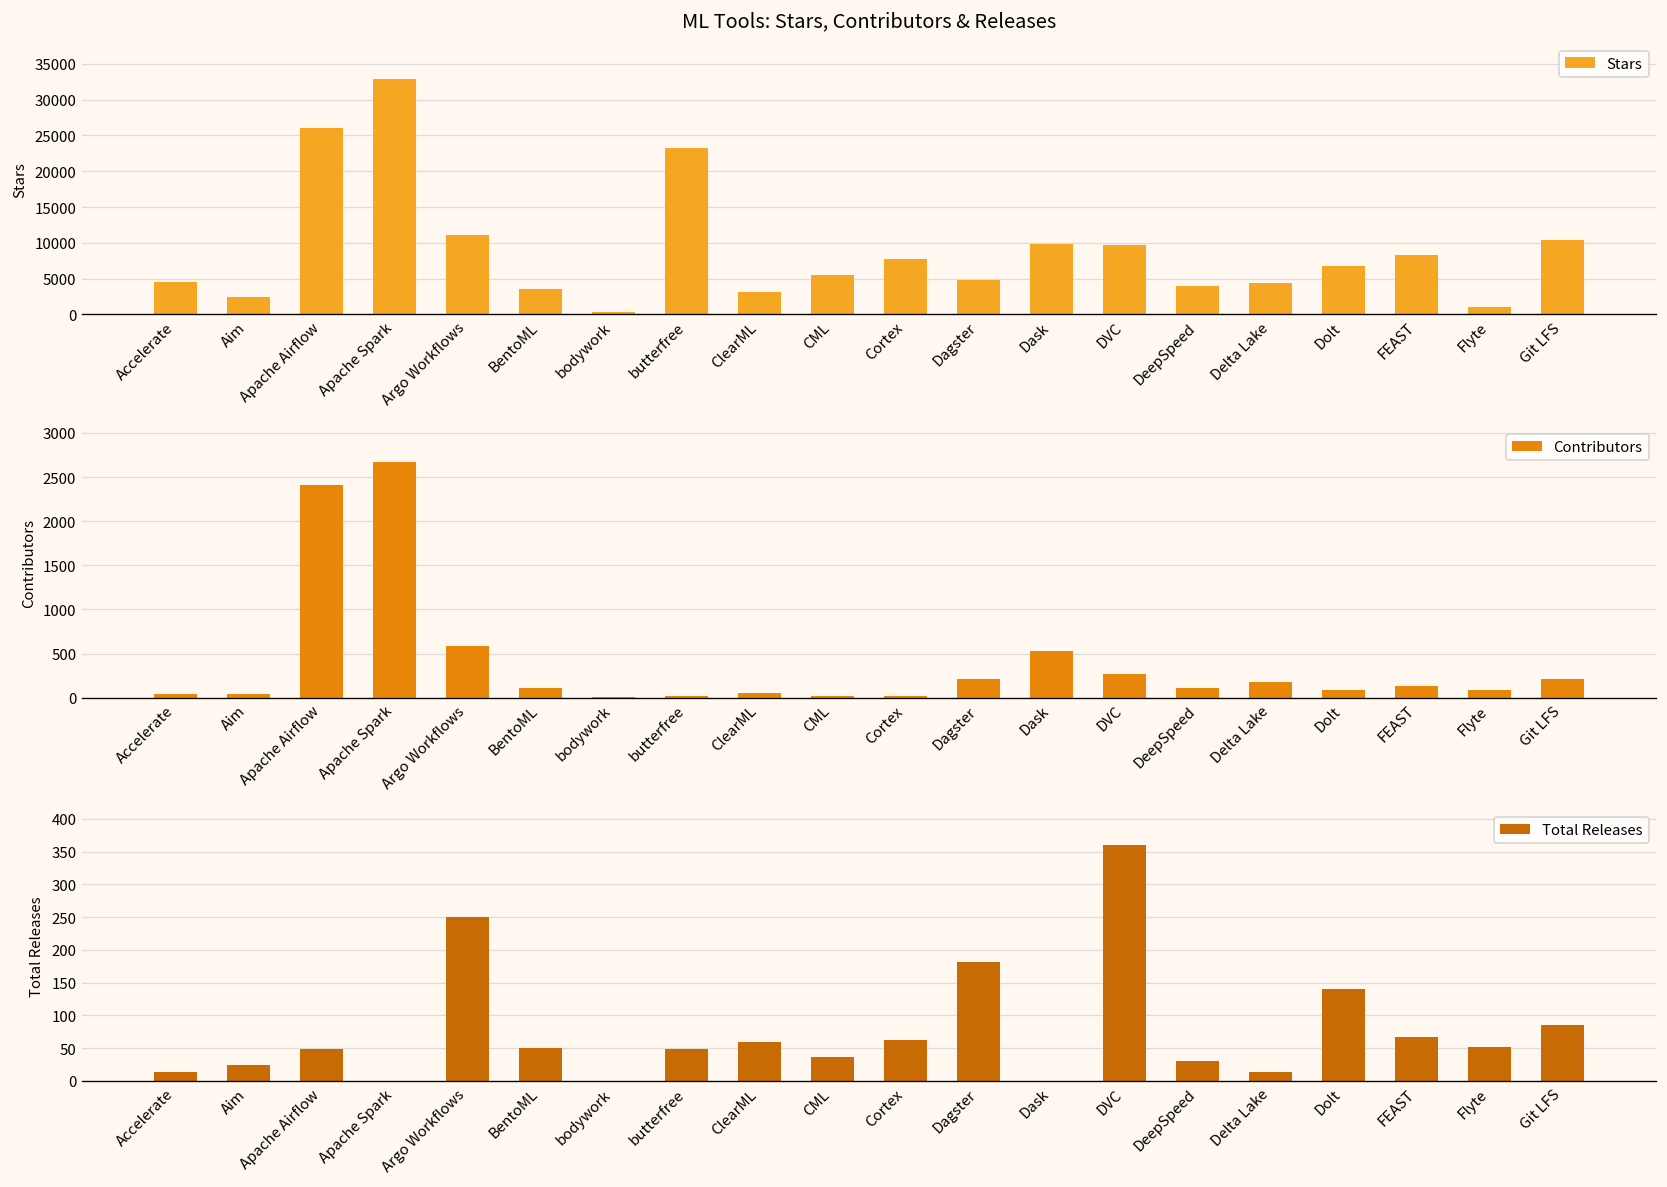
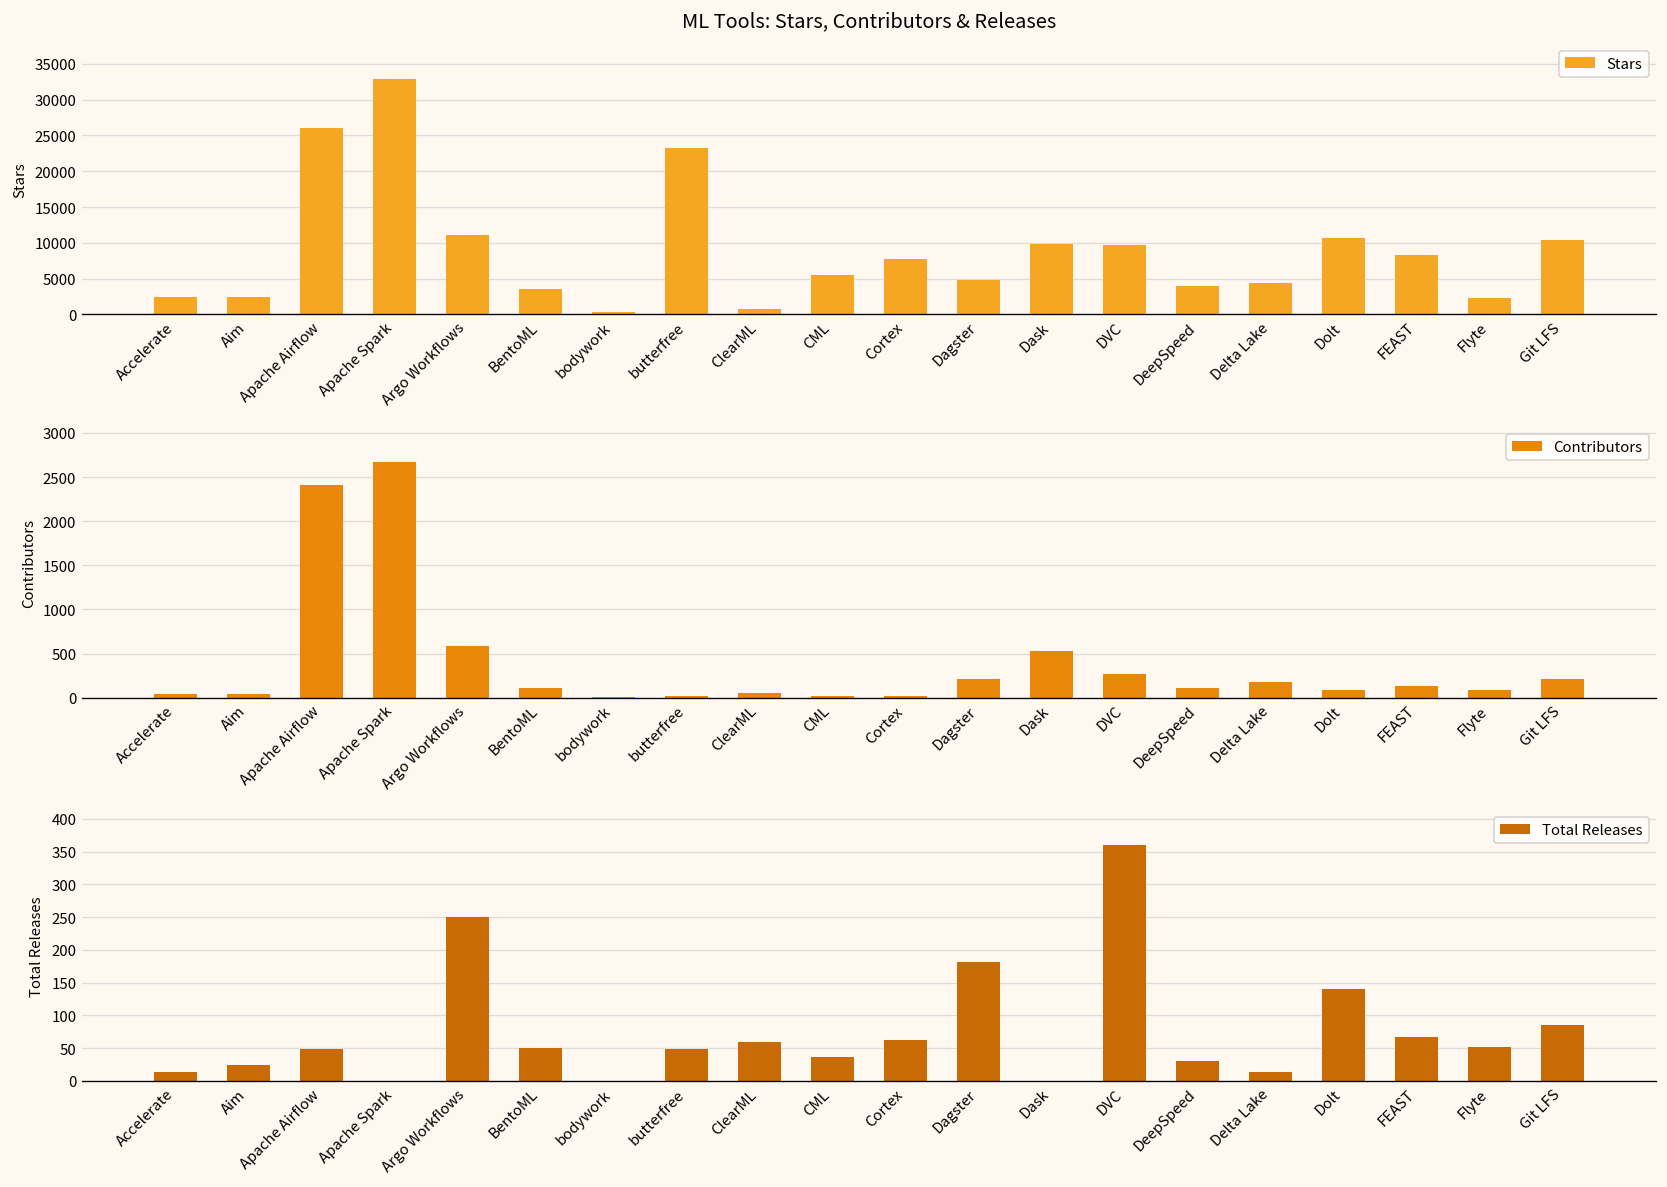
  {
    "ML Tools: Stars, Contributors & Releases": {
-     "Accelerate": 5000,
+     "Accelerate": 2000,
      "Aim": 2000,
      "Apache Airflow": 26000,
      "Apache Spark": 33000,
      "Argo Workflows": 11000,
      "BentoML": 3000,
      "butterfree": 23000,
-     "ClearML": 3000,
+     "ClearML": 1000,
      "CML": 6000,
      "Cortex": 8000,
      "Dagster": 5000,
      "Dask": 10000,
      "DVC": 10000,
      "DeepSpeed": 4000,
      "Delta Lake": 4000,
-     "Dolt": 7000,
+     "Dolt": 11000,
      "FEAST": 8000,
-     "Flyte": 1000,
+     "Flyte": 2000,
      "Git LFS": 10000
    }
  }
